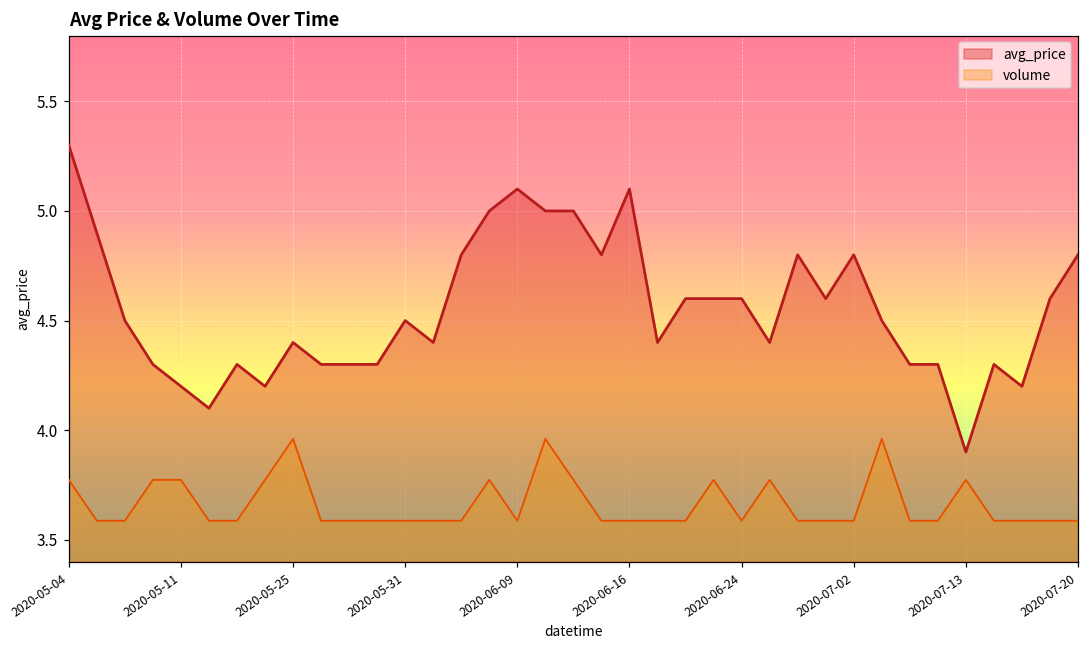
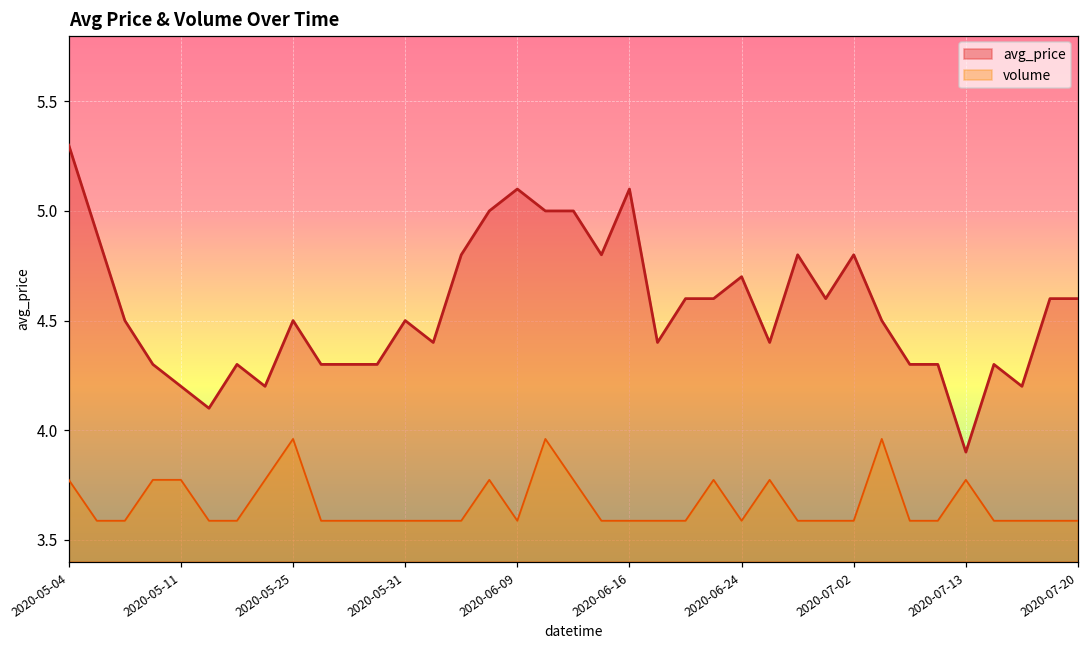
  {
    "avg_price": {
      "2020-05-04": 5.3,
      "2020-05-11": 4.2,
-     "2020-05-25": 4.4,
+     "2020-05-25": 4.5,
      "2020-05-31": 4.5,
      "2020-06-09": 5.1,
      "2020-06-16": 5.1,
-     "2020-06-24": 4.6,
+     "2020-06-24": 4.7,
      "2020-07-02": 4.8,
      "2020-07-13": 3.9,
-     "2020-07-20": 4.8
+     "2020-07-20": 4.6
    },
    "volume": {
      "2020-05-04": 3.77,
      "2020-05-11": 3.77,
      "2020-05-25": 3.96,
      "2020-05-31": 3.59,
      "2020-06-09": 3.59,
      "2020-06-16": 3.59,
      "2020-06-24": 3.59,
      "2020-07-02": 3.59,
      "2020-07-13": 3.77,
      "2020-07-20": 3.59
    }
  }
